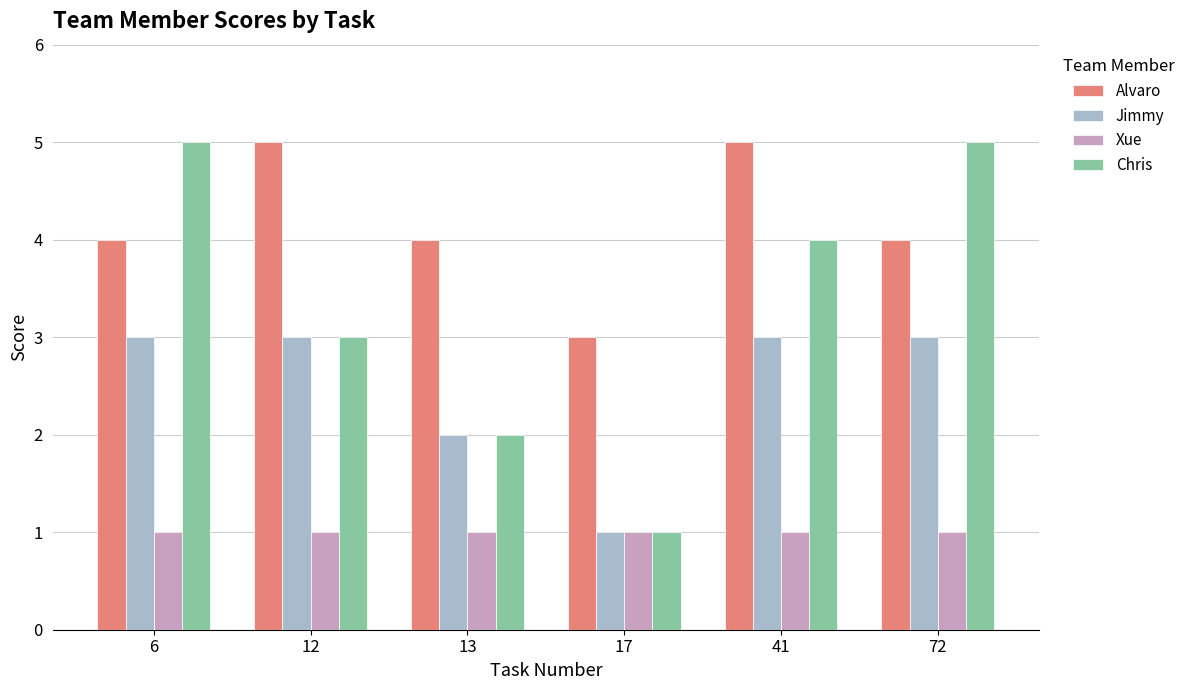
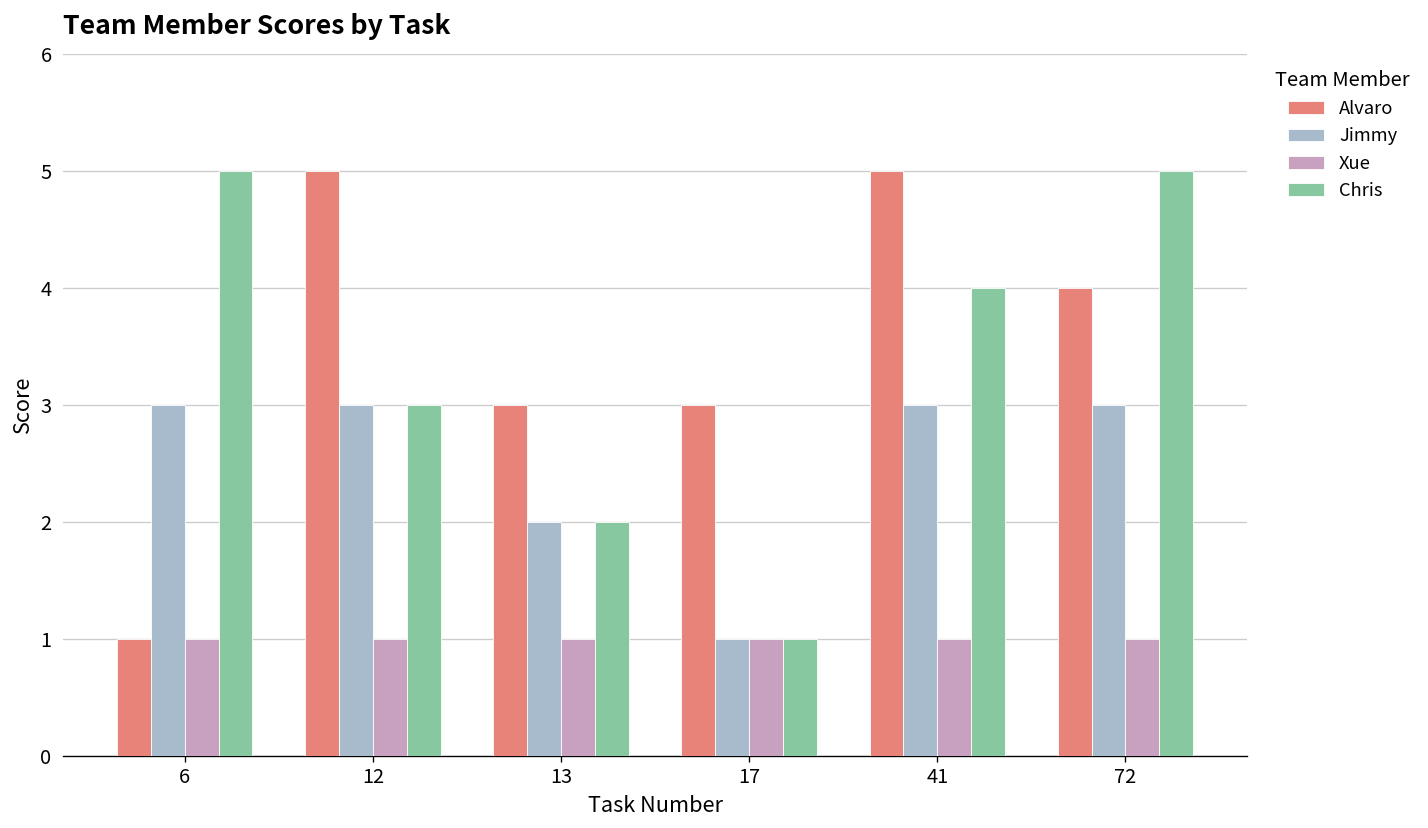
  {
    "Alvaro": {
-     "6": 4,
+     "6": 1,
      "12": 5,
-     "13": 4,
+     "13": 3,
      "17": 3,
      "41": 5,
      "72": 4
    }
  }
